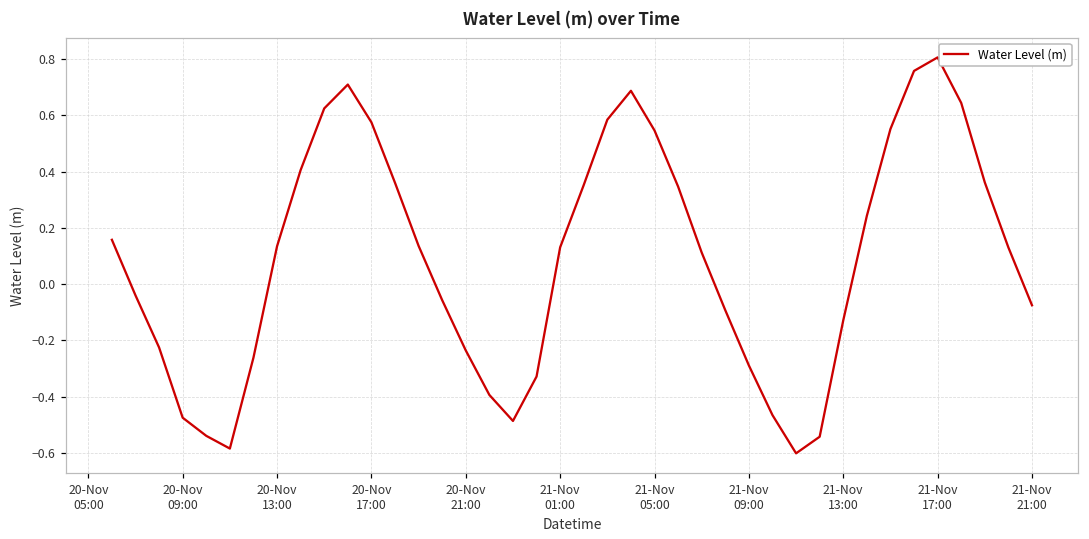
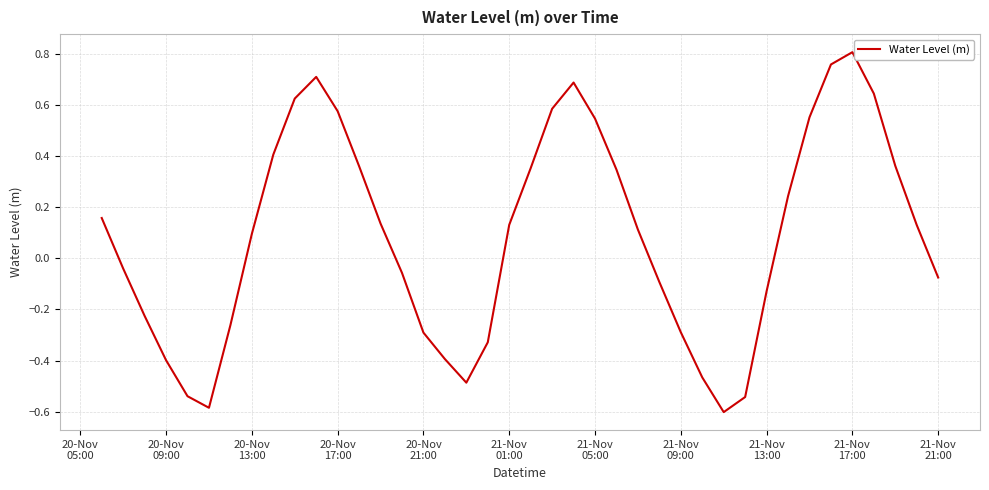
  {
-   "20-Nov 09:00": -0.47,
-   "20-Nov 13:00": 0.13,
+   "20-Nov 09:00": -0.40,
+   "20-Nov 13:00": 0.10,
    "20-Nov 17:00": 0.58,
-   "20-Nov 21:00": -0.24,
+   "20-Nov 21:00": -0.29,
    "21-Nov 01:00": 0.13,
    "21-Nov 05:00": 0.55,
    "21-Nov 09:00": -0.29,
    "21-Nov 13:00": -0.13,
    "21-Nov 17:00": 0.81,
    "21-Nov 21:00": -0.08
  }
